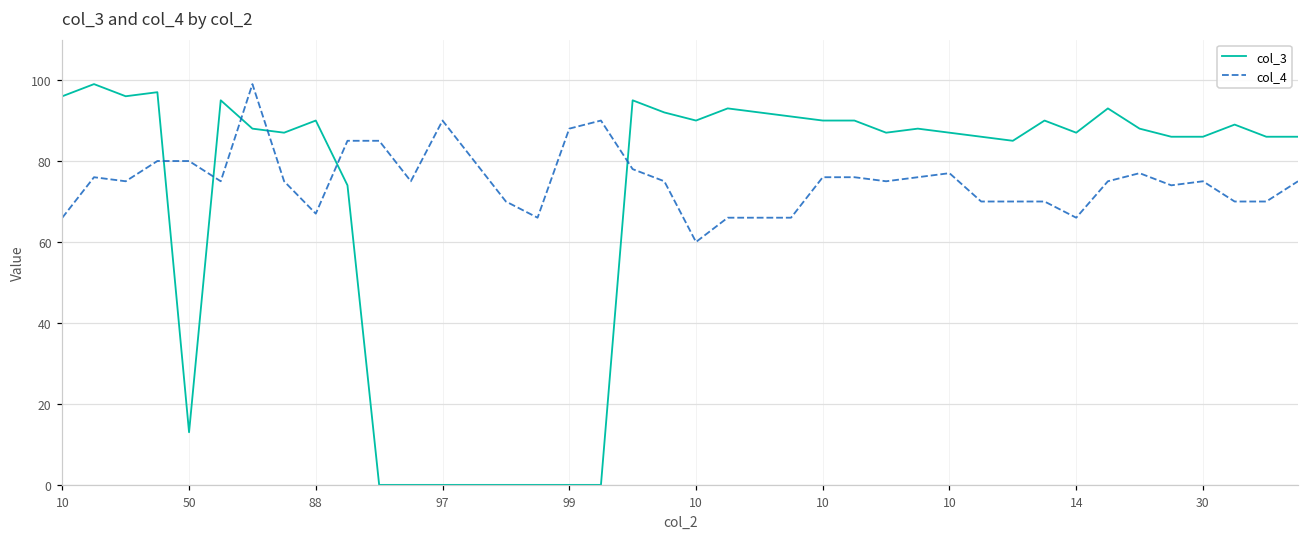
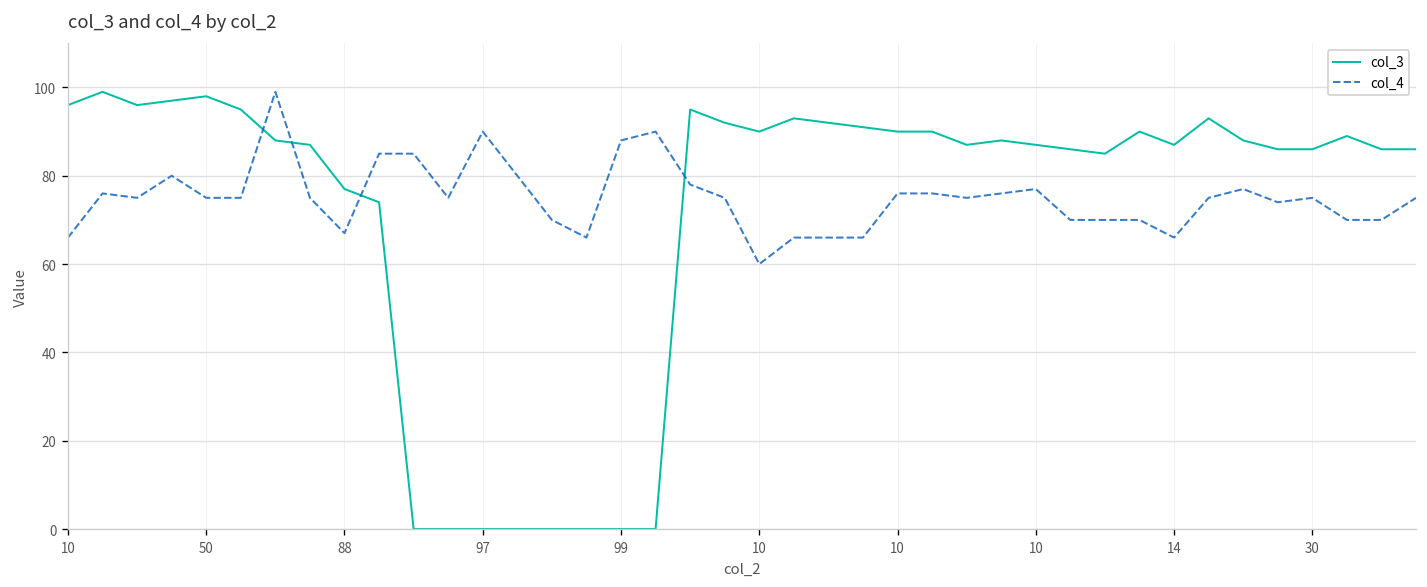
  {
    "col_3": {
-     "50": 13,
-     "88": 90,
+     "50": 98,
+     "88": 77,
      "97": 0,
      "99": 0
    },
    "col_4": {
-     "50": 80,
+     "50": 75,
      "88": 67,
      "97": 90,
      "99": 88
    }
  }
